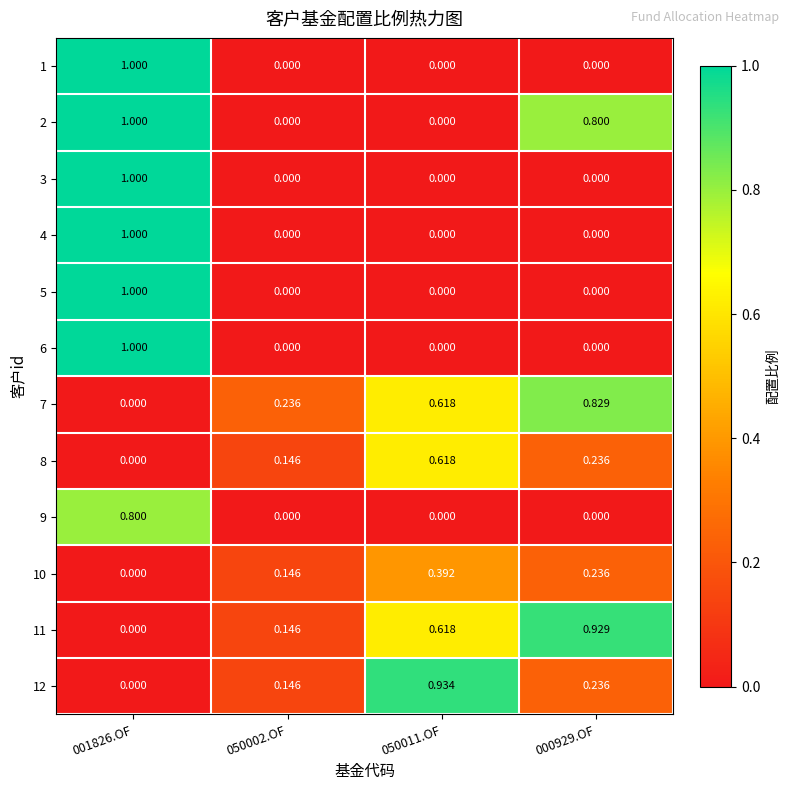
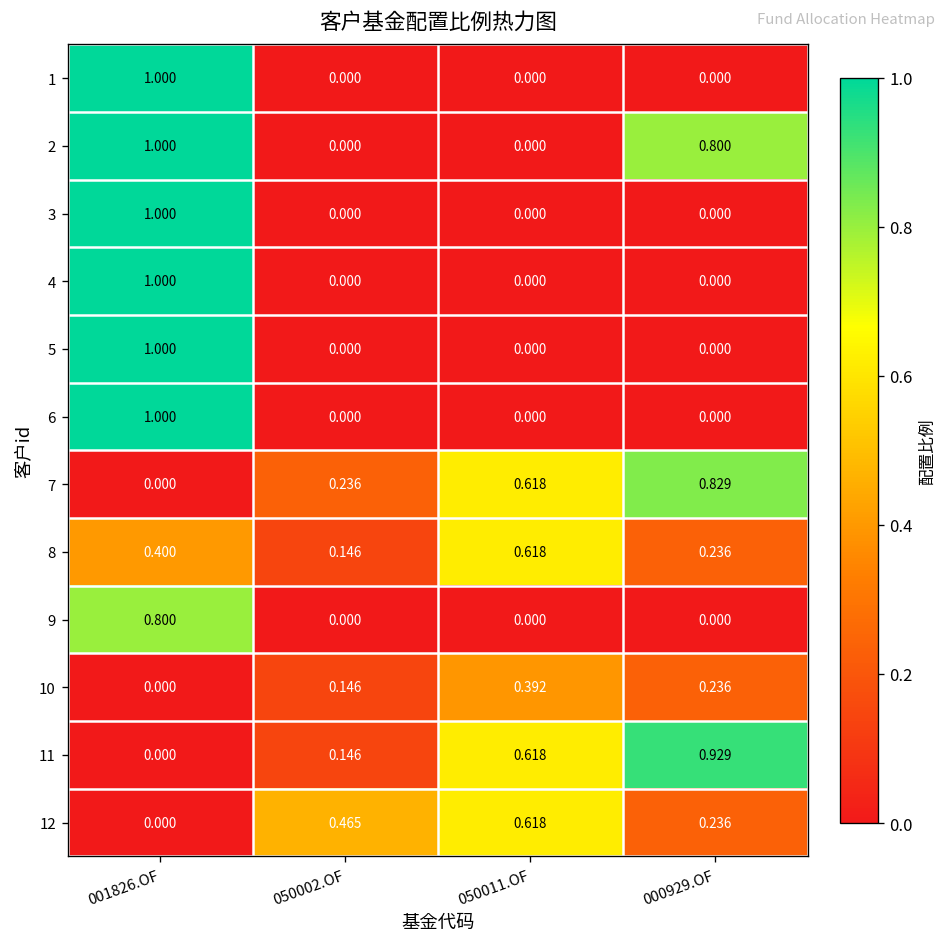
  {
    "1": {
      "001826.OF": 1.000,
      "050002.OF": 0.000,
      "050011.OF": 0.000,
      "000929.OF": 0.000
    },
    "2": {
      "001826.OF": 1.000,
      "050002.OF": 0.000,
      "050011.OF": 0.000,
      "000929.OF": 0.800
    },
    "3": {
      "001826.OF": 1.000,
      "050002.OF": 0.000,
      "050011.OF": 0.000,
      "000929.OF": 0.000
    },
    "4": {
      "001826.OF": 1.000,
      "050002.OF": 0.000,
      "050011.OF": 0.000,
      "000929.OF": 0.000
    },
    "5": {
      "001826.OF": 1.000,
      "050002.OF": 0.000,
      "050011.OF": 0.000,
      "000929.OF": 0.000
    },
    "6": {
      "001826.OF": 1.000,
      "050002.OF": 0.000,
      "050011.OF": 0.000,
      "000929.OF": 0.000
    },
    "7": {
      "001826.OF": 0.000,
      "050002.OF": 0.236,
      "050011.OF": 0.618,
      "000929.OF": 0.829
    },
    "8": {
-     "001826.OF": 0.000,
+     "001826.OF": 0.400,
      "050002.OF": 0.146,
      "050011.OF": 0.618,
      "000929.OF": 0.236
    },
    "9": {
      "001826.OF": 0.800,
      "050002.OF": 0.000,
      "050011.OF": 0.000,
      "000929.OF": 0.000
    },
    "10": {
      "001826.OF": 0.000,
      "050002.OF": 0.146,
      "050011.OF": 0.392,
      "000929.OF": 0.236
    },
    "11": {
      "001826.OF": 0.000,
      "050002.OF": 0.146,
      "050011.OF": 0.618,
      "000929.OF": 0.929
    },
    "12": {
      "001826.OF": 0.000,
-     "050002.OF": 0.146,
-     "050011.OF": 0.934,
+     "050002.OF": 0.465,
+     "050011.OF": 0.618,
      "000929.OF": 0.236
    }
  }
